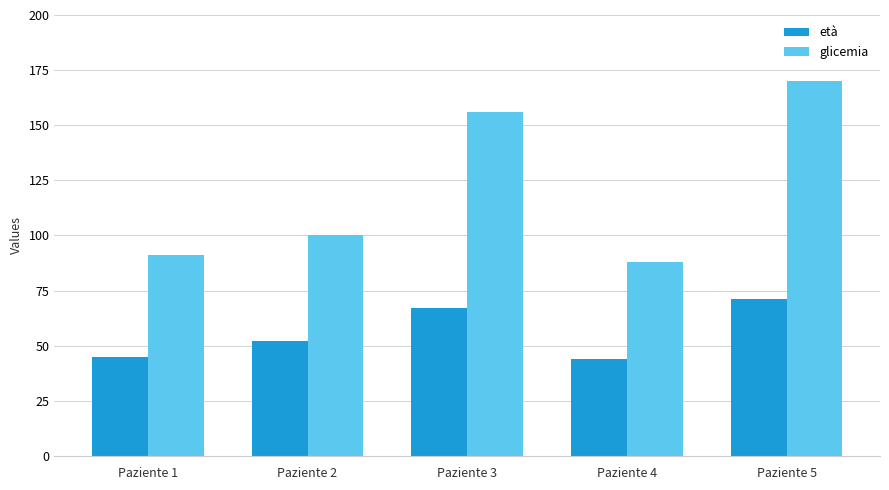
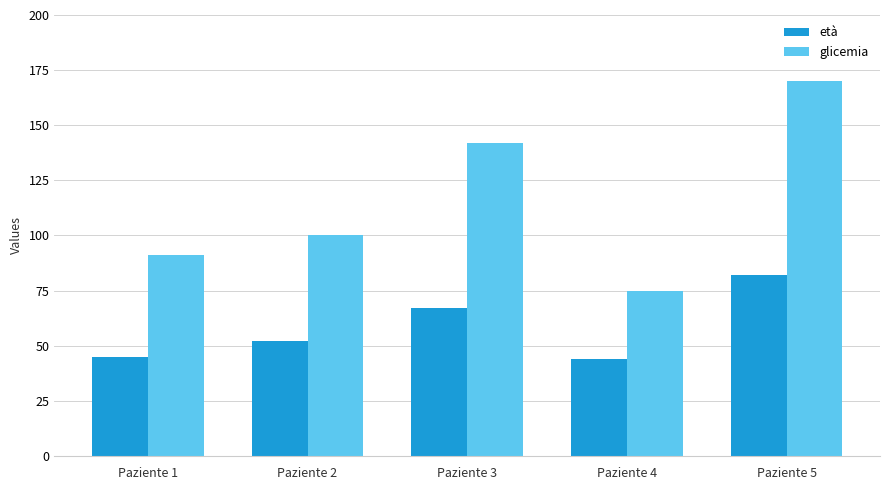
  {
    "età": {
      "Paziente 1": 45,
      "Paziente 2": 52,
      "Paziente 3": 67,
      "Paziente 4": 44,
-     "Paziente 5": 71
+     "Paziente 5": 82
    },
    "glicemia": {
      "Paziente 1": 91,
      "Paziente 2": 100,
-     "Paziente 3": 156,
-     "Paziente 4": 88,
+     "Paziente 3": 142,
+     "Paziente 4": 75,
      "Paziente 5": 170
    }
  }
